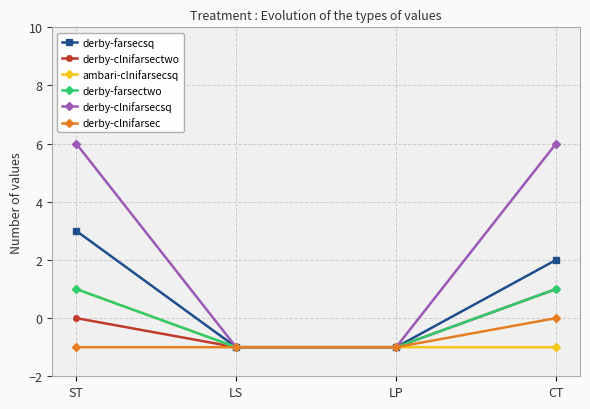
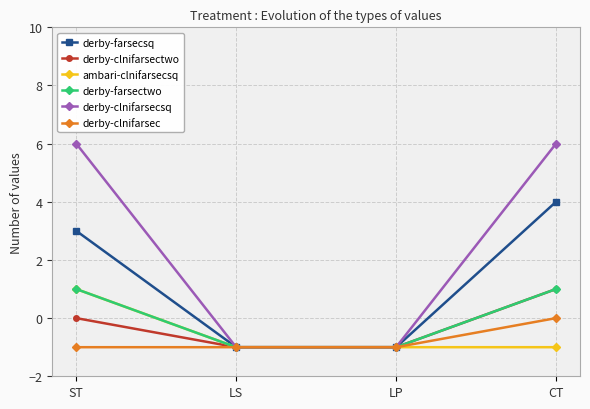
  {
    "derby-farsecsq": {
      "ST": 3,
-     "CT": 2
+     "CT": 4
    },
    "derby-clnifarsectwo": {
      "ST": 0
    },
    "ambari-clnifarsecsq": {
      "CT": -1
    },
    "derby-clnifarsecsq": {
      "ST": 6,
      "CT": 6
    },
    "derby-clnifarsec": {
      "ST": -1,
      "CT": 0
    }
  }
